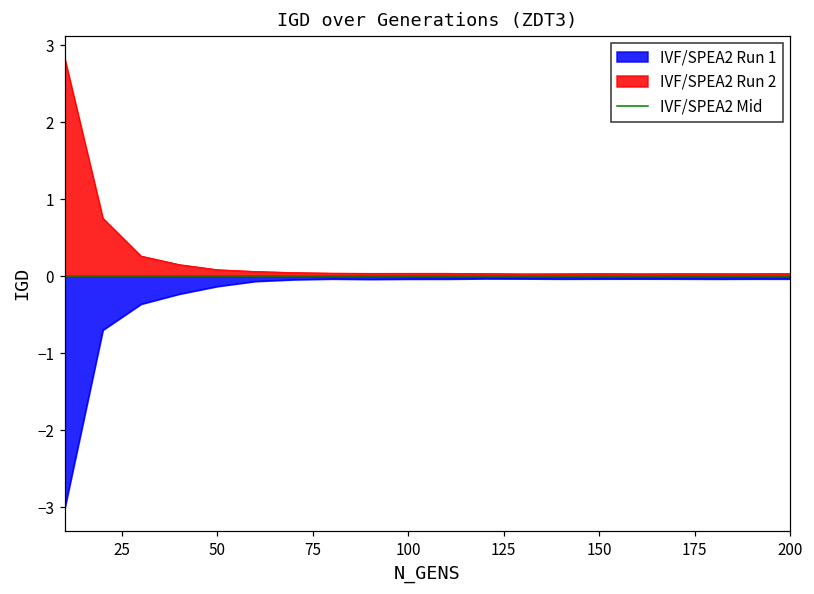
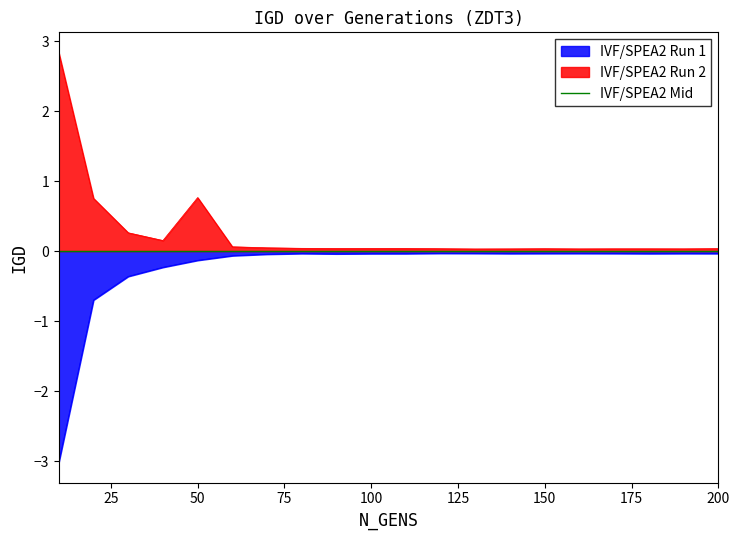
  {
    "IVF/SPEA2 Run 2": {
-     "50": 0.1,
+     "50": 0.8,
      "100": 0.0
    }
  }
